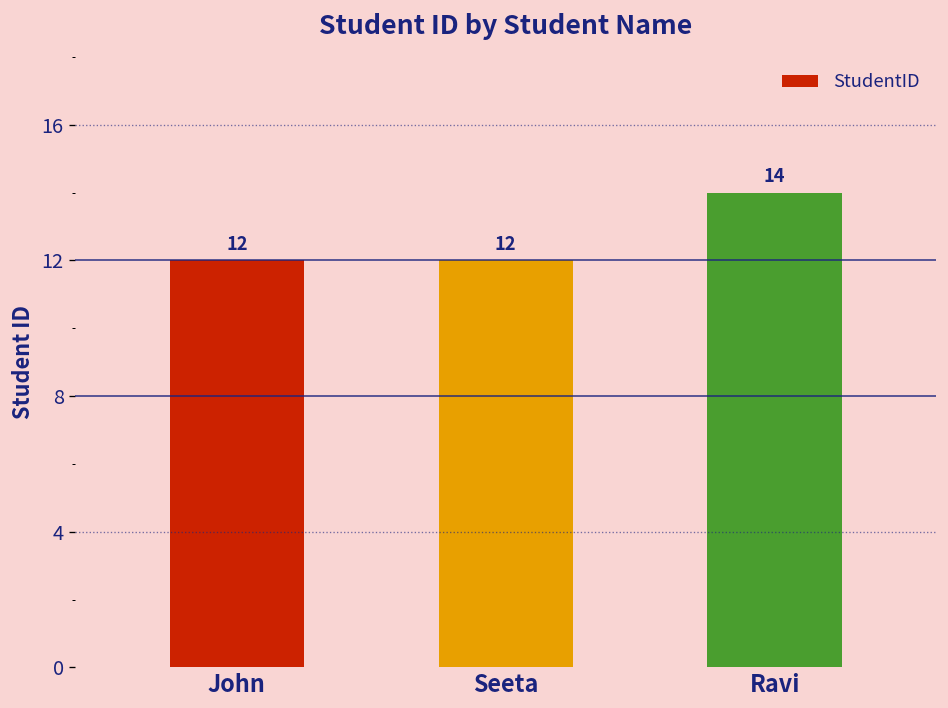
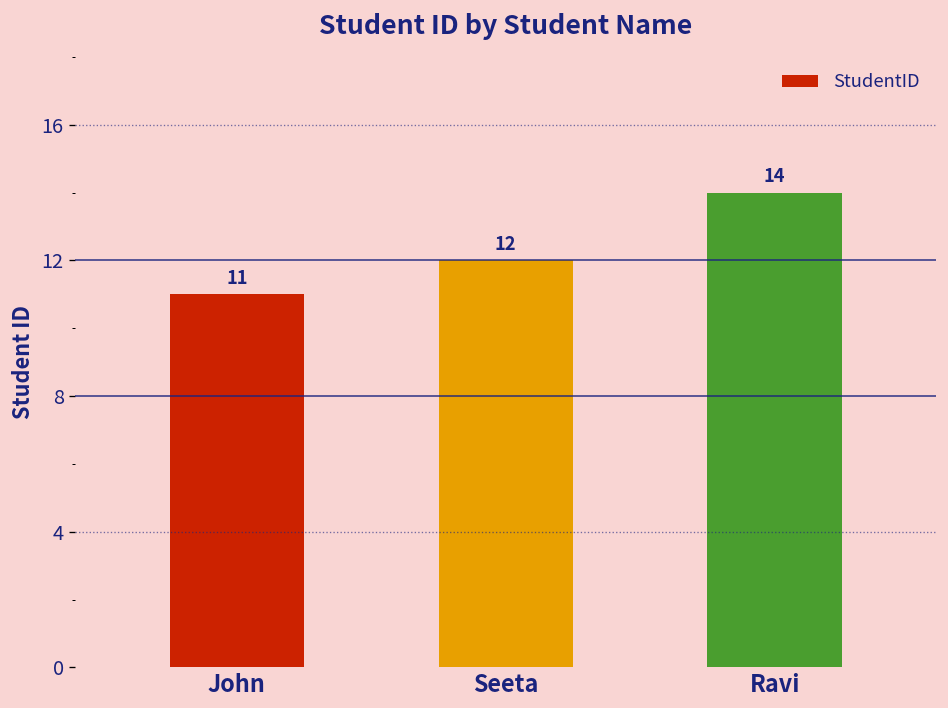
  {
-   "John": 12,
+   "John": 11,
    "Seeta": 12,
    "Ravi": 14
  }
